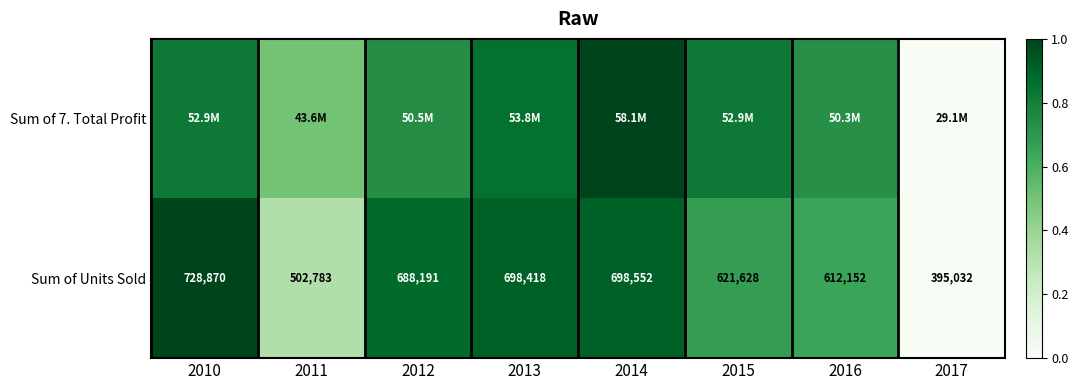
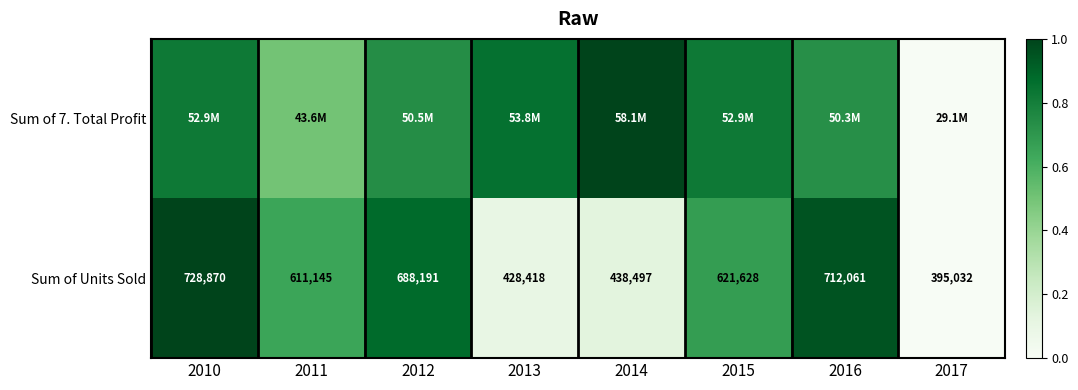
  {
    "Sum of 7. Total Profit": {
      "2010": "52.9M",
      "2011": "43.6M",
      "2012": "50.5M",
      "2013": "53.8M",
      "2014": "58.1M",
      "2015": "52.9M",
      "2016": "50.3M",
      "2017": "29.1M"
    },
    "Sum of Units Sold": {
      "2010": "728,870",
-     "2011": "502,783",
+     "2011": "611,145",
      "2012": "688,191",
-     "2013": "698,418",
-     "2014": "698,552",
+     "2013": "428,418",
+     "2014": "438,497",
      "2015": "621,628",
-     "2016": "612,152",
+     "2016": "712,061",
      "2017": "395,032"
    }
  }
